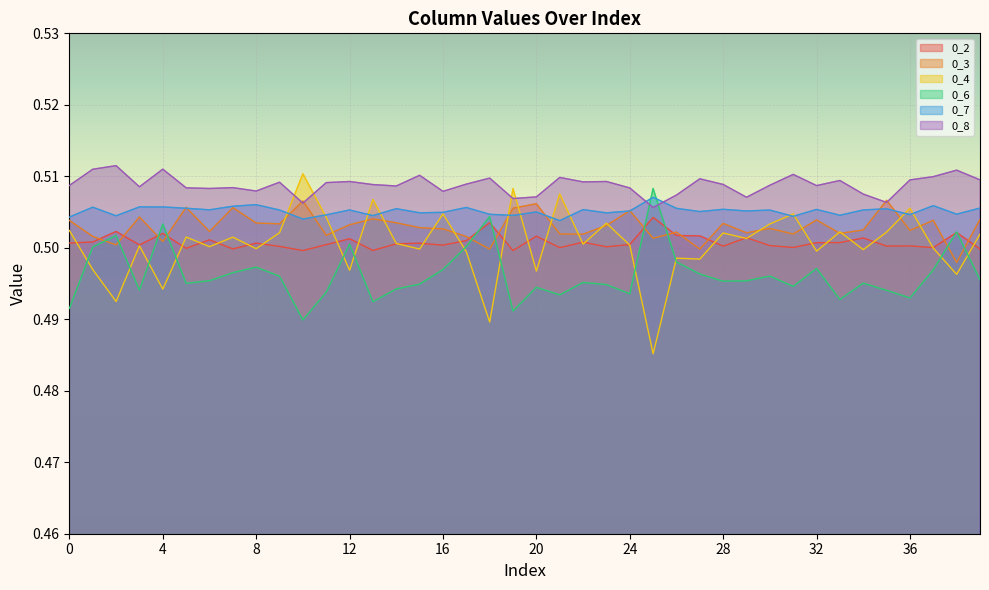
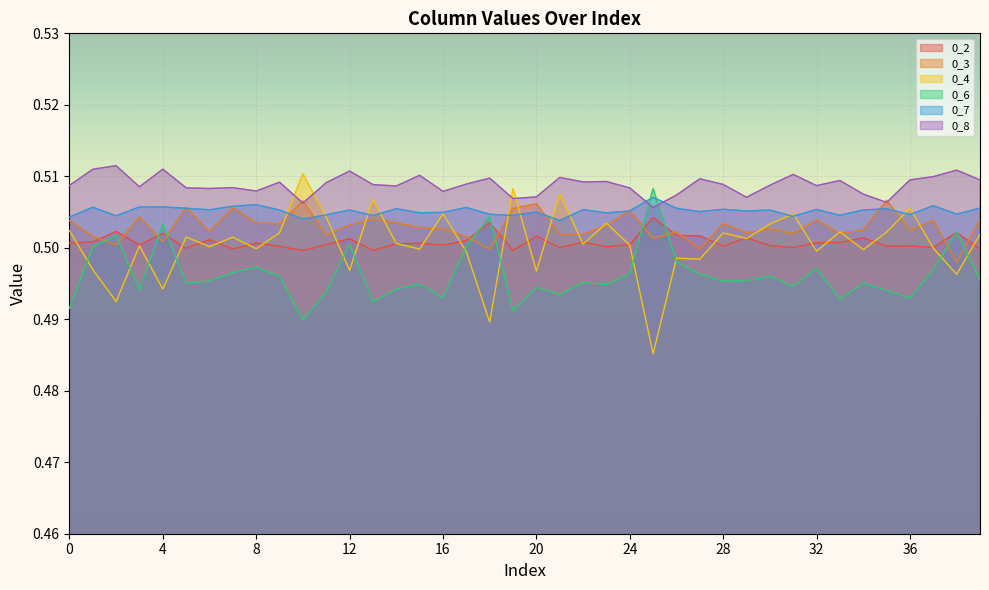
  {
    "0_6": {
      "0": 0.492,
      "4": 0.503,
      "8": 0.497,
      "12": 0.501,
-     "16": 0.497,
+     "16": 0.493,
      "20": 0.494,
-     "24": 0.494,
+     "24": 0.496,
      "28": 0.495,
      "32": 0.497,
      "36": 0.493
    },
    "0_7": {
      "0": 0.504,
      "4": 0.506,
      "8": 0.506,
      "12": 0.505,
      "20": 0.505,
      "28": 0.505,
      "32": 0.505,
      "36": 0.505
    },
    "0_8": {
      "0": 0.509,
      "4": 0.511,
      "8": 0.508,
-     "12": 0.509,
+     "12": 0.511,
      "16": 0.508,
      "20": 0.507,
      "24": 0.508,
      "28": 0.509,
      "32": 0.509,
      "36": 0.509
    }
  }
